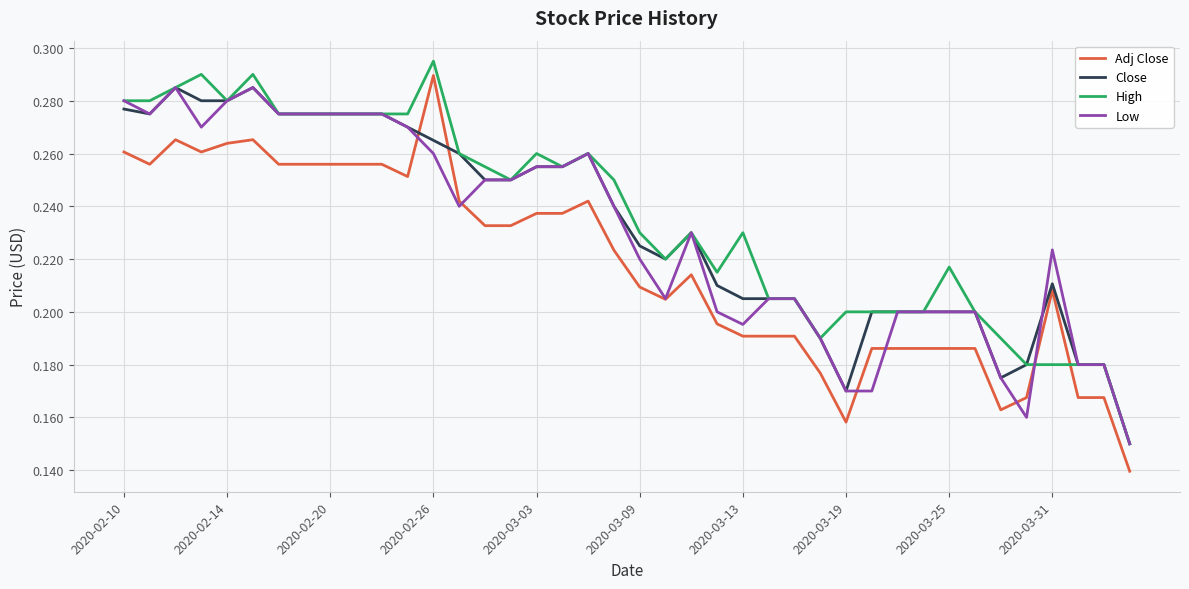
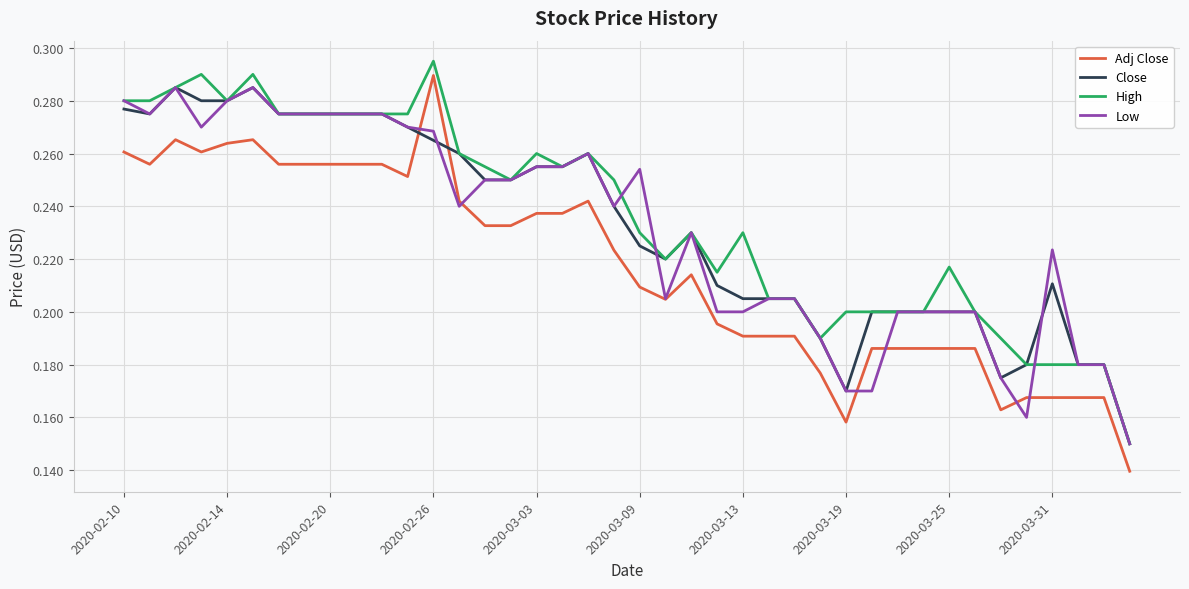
  {
    "Adj Close": {
      "2020-02-10": 0.261,
      "2020-02-14": 0.264,
      "2020-02-20": 0.256,
      "2020-02-26": 0.290,
      "2020-03-03": 0.237,
      "2020-03-09": 0.209,
      "2020-03-13": 0.191,
      "2020-03-19": 0.158,
      "2020-03-25": 0.186,
-     "2020-03-31": 0.208
+     "2020-03-31": 0.168
    },
    "Close": {
      "2020-02-10": 0.277,
      "2020-02-26": 0.265,
      "2020-03-09": 0.225,
      "2020-03-13": 0.205,
      "2020-03-31": 0.211
    },
    "High": {
      "2020-02-26": 0.295,
      "2020-03-03": 0.260,
      "2020-03-09": 0.230,
      "2020-03-13": 0.230,
      "2020-03-19": 0.200,
      "2020-03-25": 0.217,
      "2020-03-31": 0.180
    },
    "Low": {
-     "2020-02-26": 0.260,
-     "2020-03-09": 0.220,
-     "2020-03-13": 0.195,
+     "2020-02-26": 0.268,
+     "2020-03-09": 0.254,
+     "2020-03-13": 0.200,
      "2020-03-31": 0.223
    }
  }
